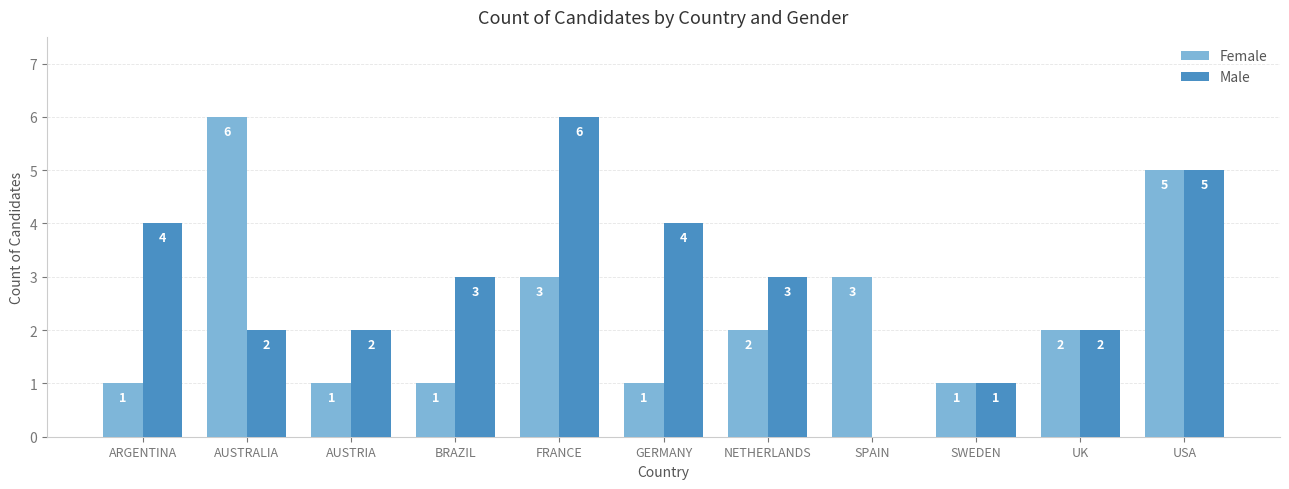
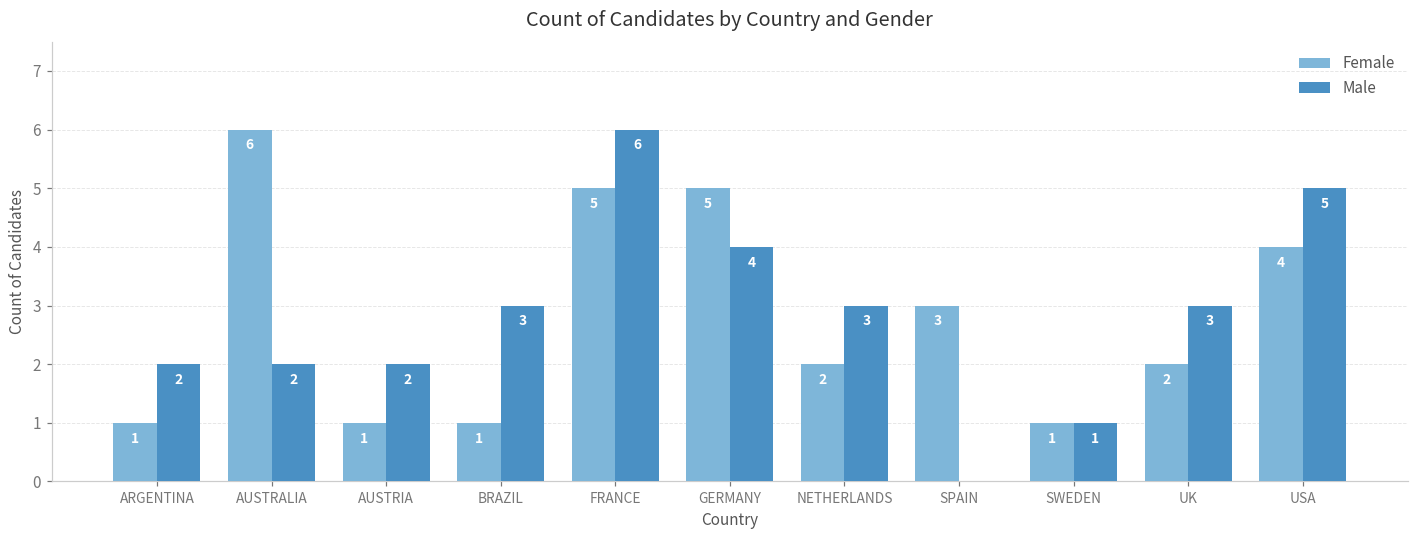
  {
    "Female": {
      "ARGENTINA": 1,
      "AUSTRALIA": 6,
      "AUSTRIA": 1,
      "BRAZIL": 1,
-     "FRANCE": 3,
-     "GERMANY": 1,
+     "FRANCE": 5,
+     "GERMANY": 5,
      "NETHERLANDS": 2,
      "SPAIN": 3,
      "SWEDEN": 1,
      "UK": 2,
-     "USA": 5
+     "USA": 4
    },
    "Male": {
-     "ARGENTINA": 4,
+     "ARGENTINA": 2,
      "AUSTRALIA": 2,
      "AUSTRIA": 2,
      "BRAZIL": 3,
      "FRANCE": 6,
      "GERMANY": 4,
      "NETHERLANDS": 3,
      "SWEDEN": 1,
-     "UK": 2,
+     "UK": 3,
      "USA": 5
    }
  }
